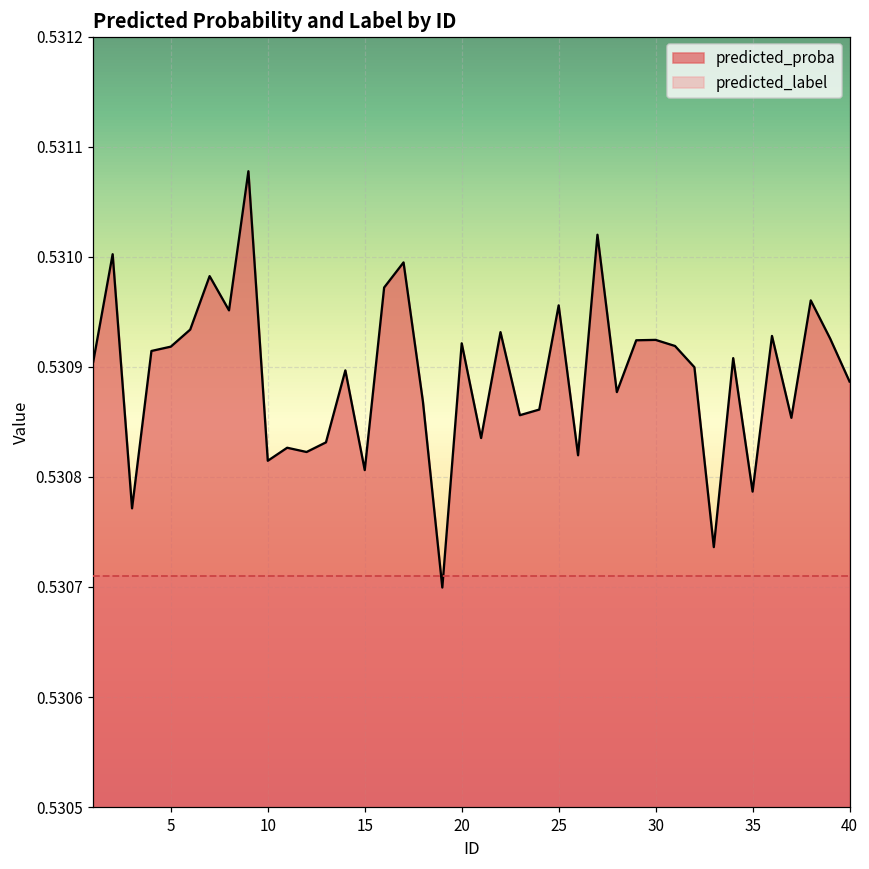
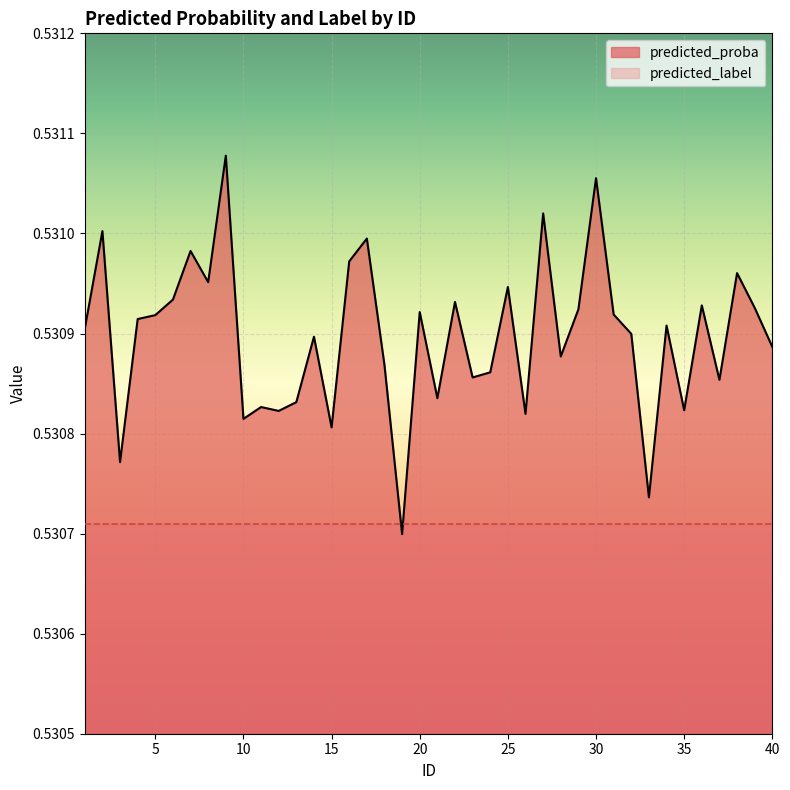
  {
    "predicted_proba": {
      "5": 0.530918,
      "10": 0.530815,
      "15": 0.530806,
      "20": 0.530921,
-     "25": 0.530956,
-     "30": 0.530924,
-     "35": 0.530787,
+     "25": 0.530946,
+     "30": 0.531055,
+     "35": 0.530823,
      "40": 0.530887
    },
    "predicted_label": {
      "5": 0.530710,
      "10": 0.530710,
      "15": 0.530710,
      "20": 0.530710,
      "25": 0.530710,
      "30": 0.530710,
      "35": 0.530710,
      "40": 0.530710
    }
  }
